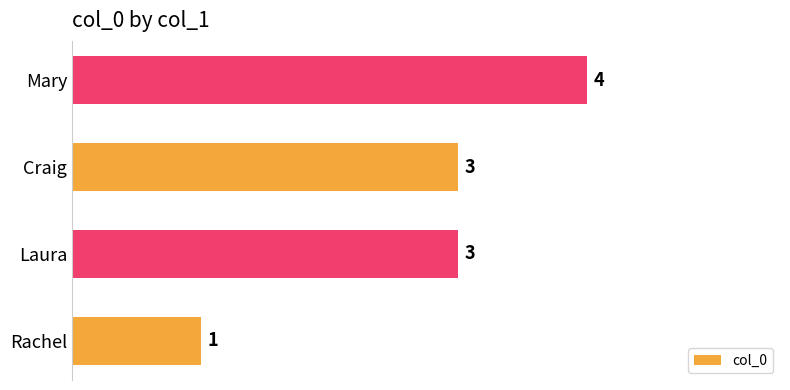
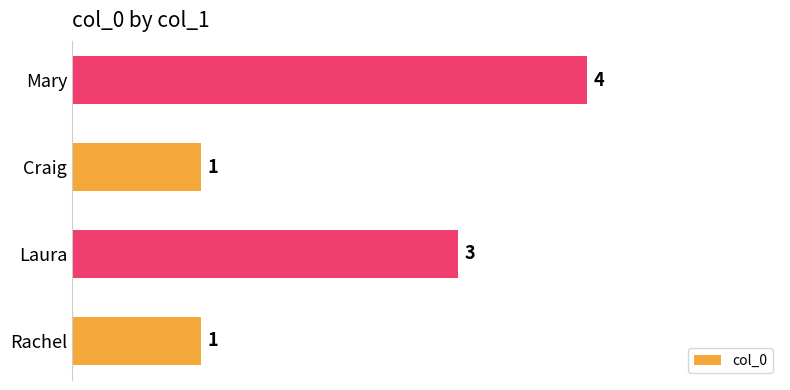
  {
    "Mary": 4,
-   "Craig": 3,
+   "Craig": 1,
    "Laura": 3,
    "Rachel": 1
  }
